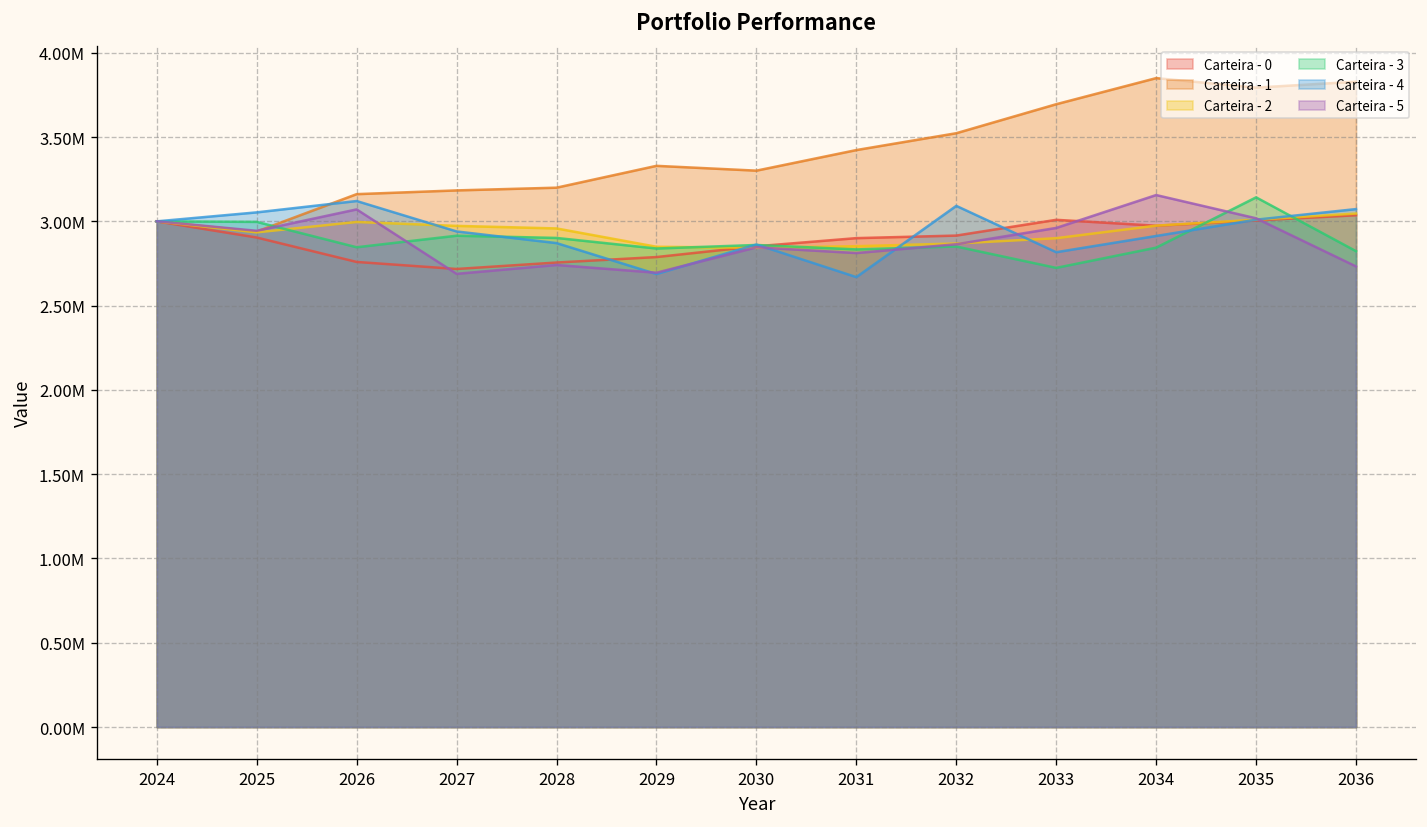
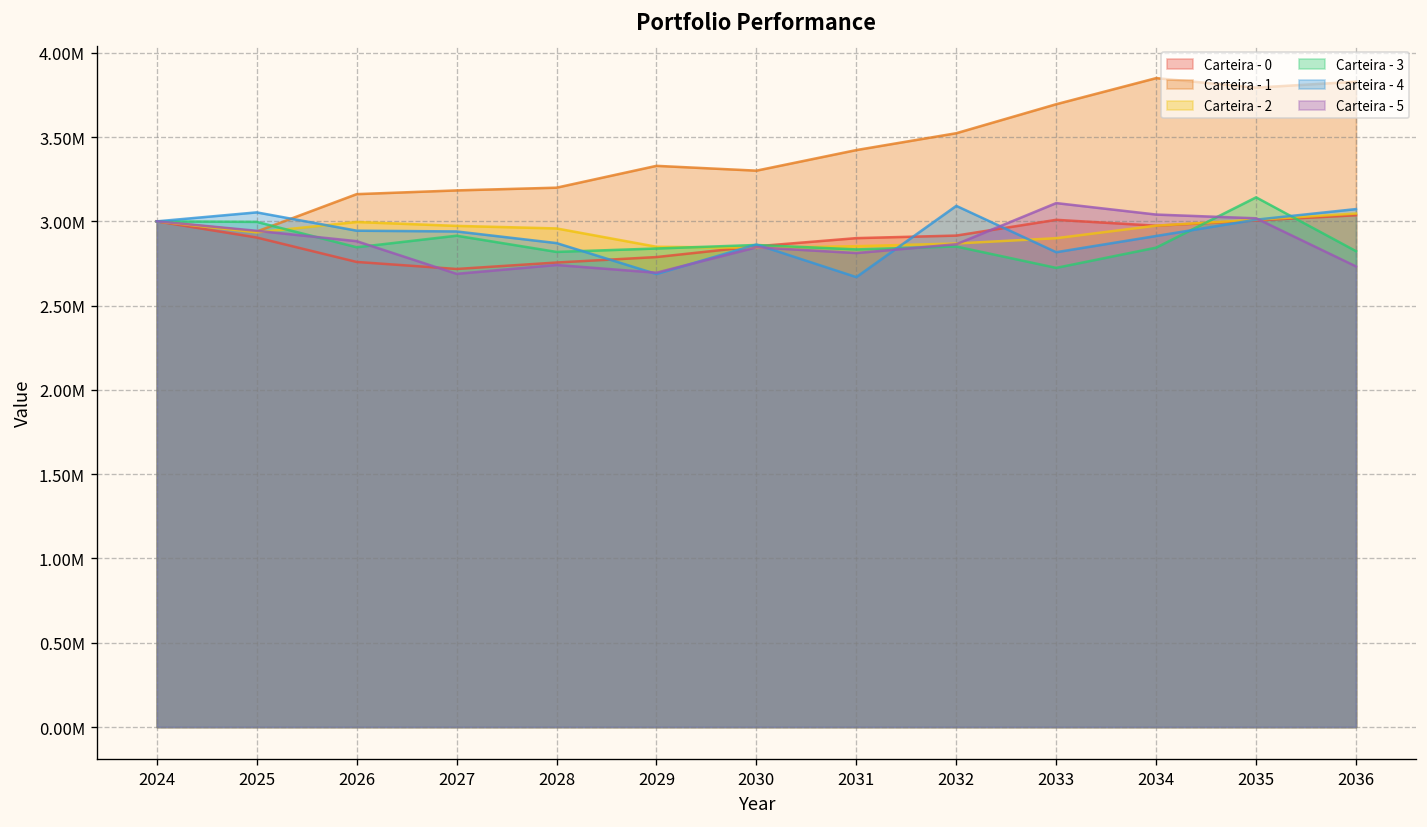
  {
    "Carteira - 3": {
      "2025": 3000000,
      "2026": 2850000,
      "2027": 2910000,
-     "2028": 2900000,
+     "2028": 2820000,
      "2031": 2830000,
      "2033": 2720000,
      "2034": 2840000,
      "2035": 3140000,
      "2036": 2820000
    },
    "Carteira - 4": {
      "2025": 3050000,
-     "2026": 3120000,
+     "2026": 2940000,
      "2027": 2940000,
      "2028": 2870000,
      "2031": 2670000,
      "2032": 3090000,
      "2033": 2820000,
      "2034": 2910000,
      "2036": 3070000
    },
    "Carteira - 5": {
-     "2026": 3070000,
+     "2026": 2880000,
      "2027": 2690000,
      "2031": 2810000,
-     "2033": 2960000,
-     "2034": 3160000,
+     "2033": 3110000,
+     "2034": 3040000,
      "2036": 2730000
    }
  }
